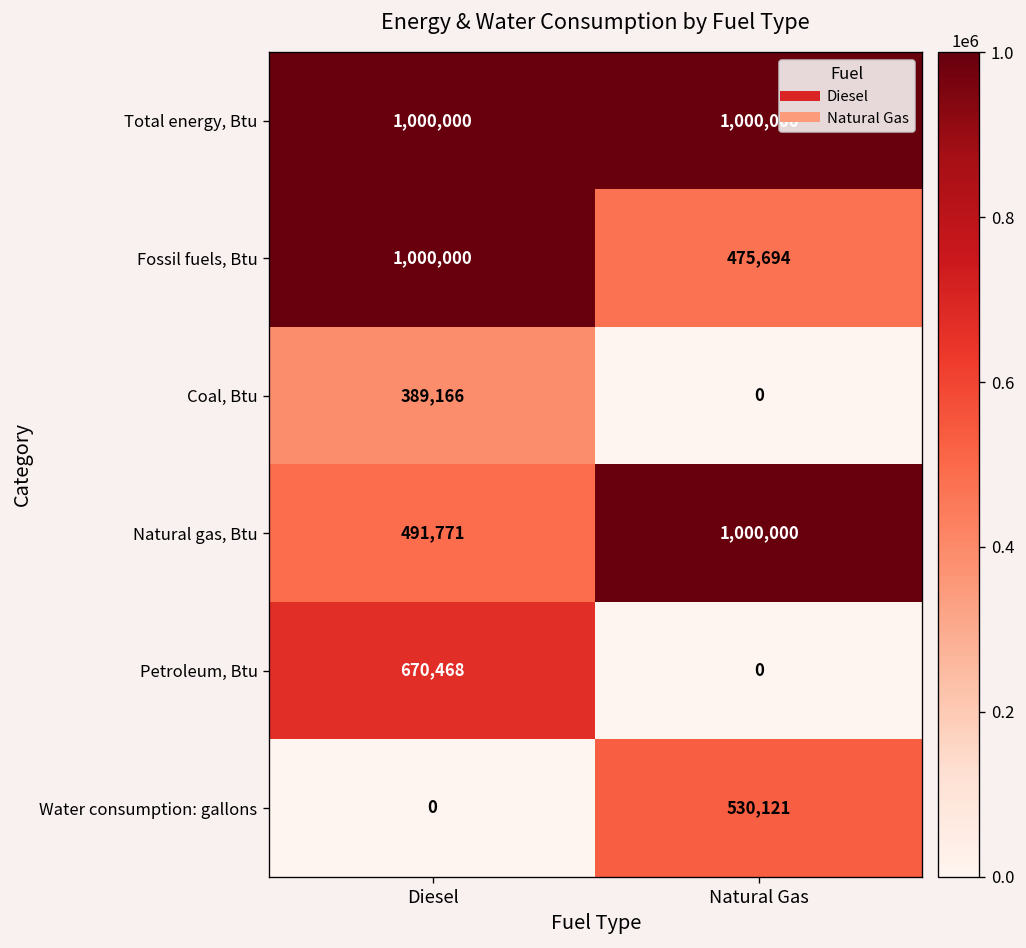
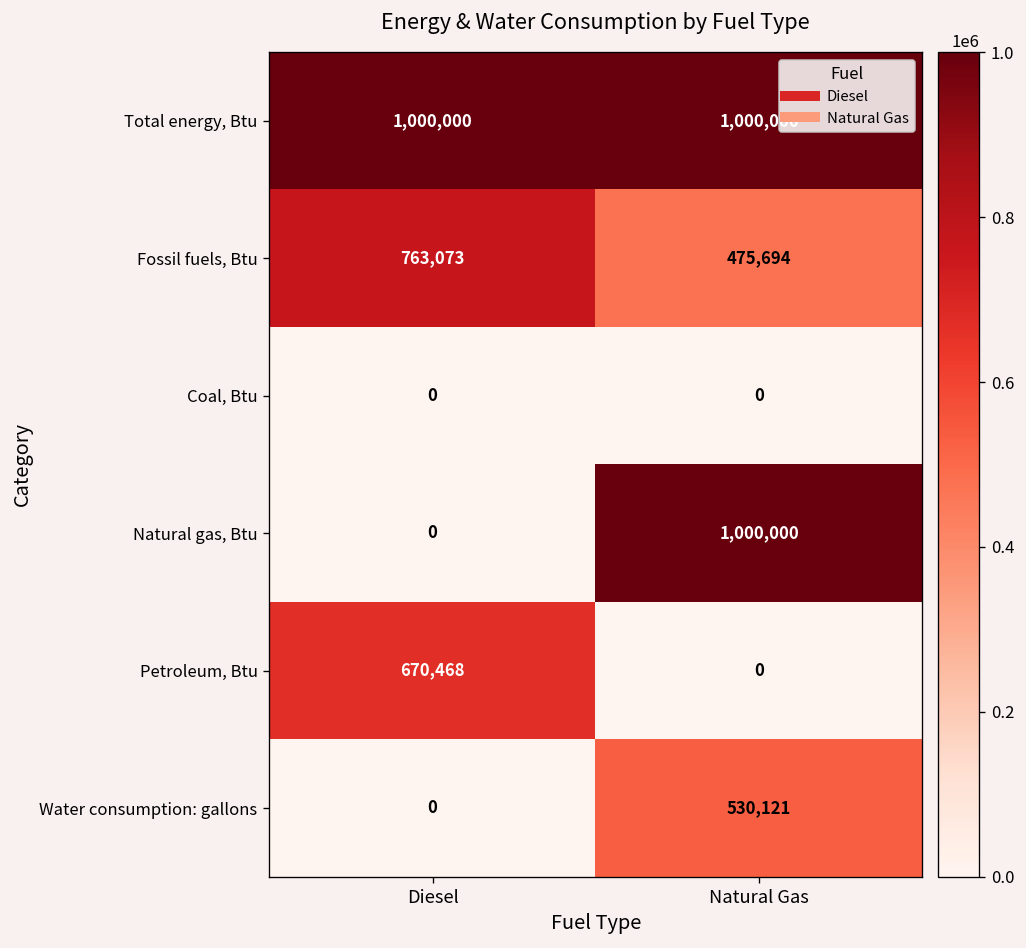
  {
    "Total energy, Btu": {
      "Diesel": "1,000,000"
    },
    "Fossil fuels, Btu": {
-     "Diesel": "1,000,000",
+     "Diesel": "763,073",
      "Natural Gas": "475,694"
    },
    "Coal, Btu": {
-     "Diesel": "389,166",
+     "Diesel": "0",
      "Natural Gas": "0"
    },
    "Natural gas, Btu": {
-     "Diesel": "491,771",
+     "Diesel": "0",
      "Natural Gas": "1,000,000"
    },
    "Petroleum, Btu": {
      "Diesel": "670,468",
      "Natural Gas": "0"
    },
    "Water consumption: gallons": {
      "Diesel": "0",
      "Natural Gas": "530,121"
    }
  }
